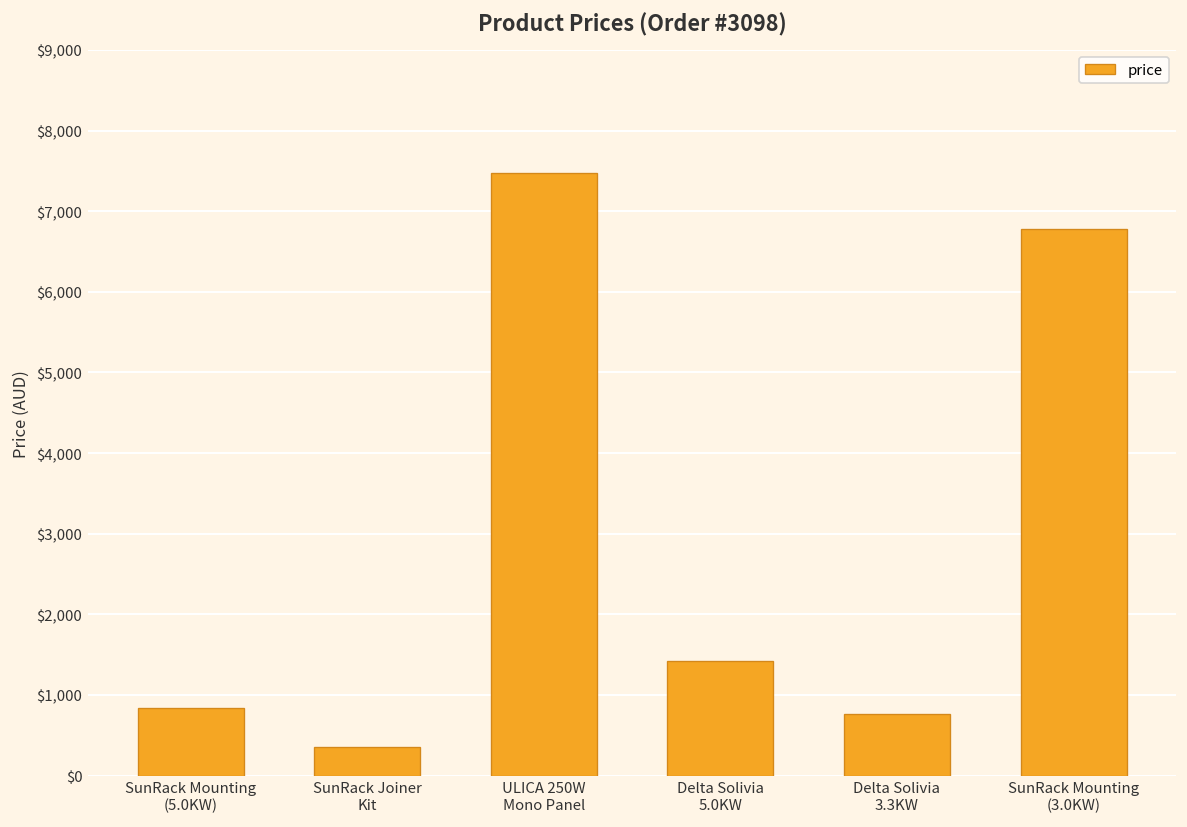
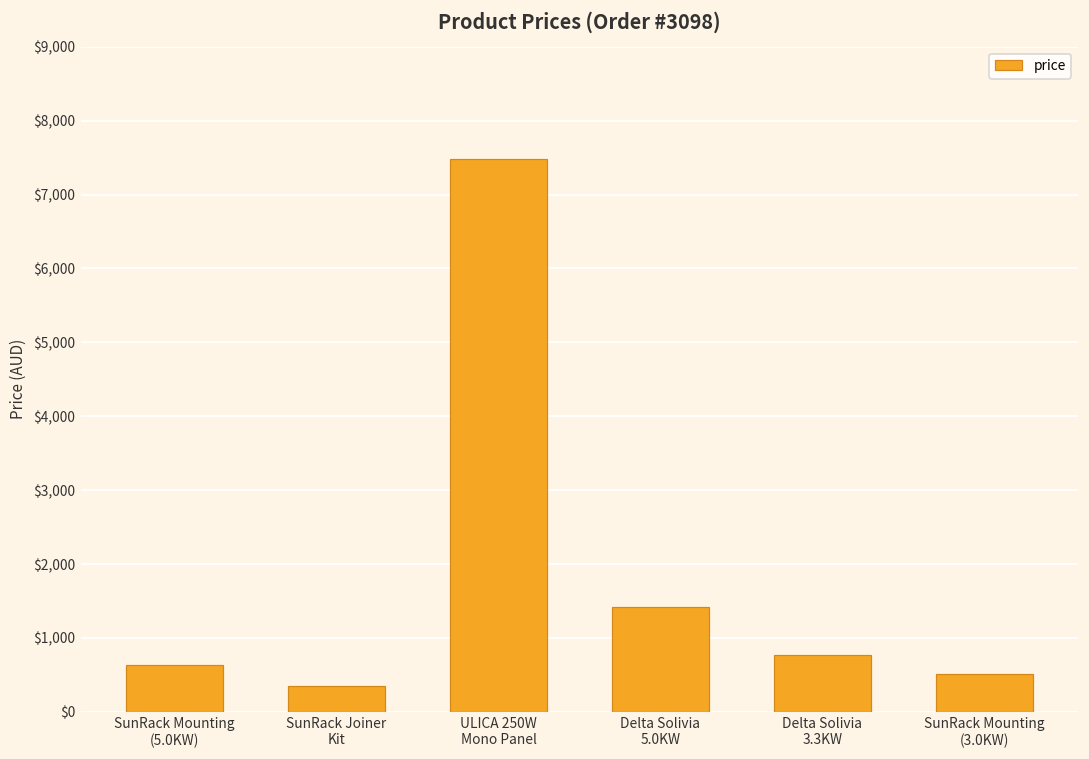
  {
-   "SunRack Mounting (5.0KW)": "$800",
+   "SunRack Mounting (5.0KW)": "$600",
    "SunRack Joiner Kit": "$400",
    "ULICA 250W Mono Panel": "$7,500",
    "Delta Solivia 5.0KW": "$1,400",
    "Delta Solivia 3.3KW": "$800",
-   "SunRack Mounting (3.0KW)": "$6,800"
+   "SunRack Mounting (3.0KW)": "$500"
  }
